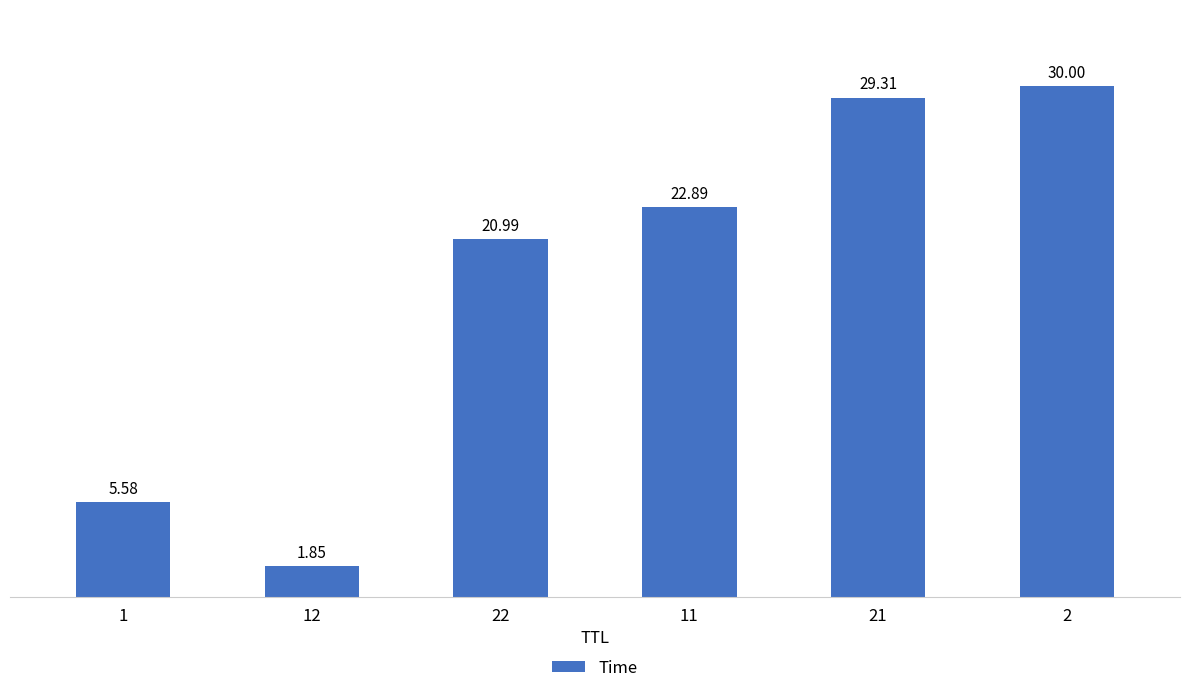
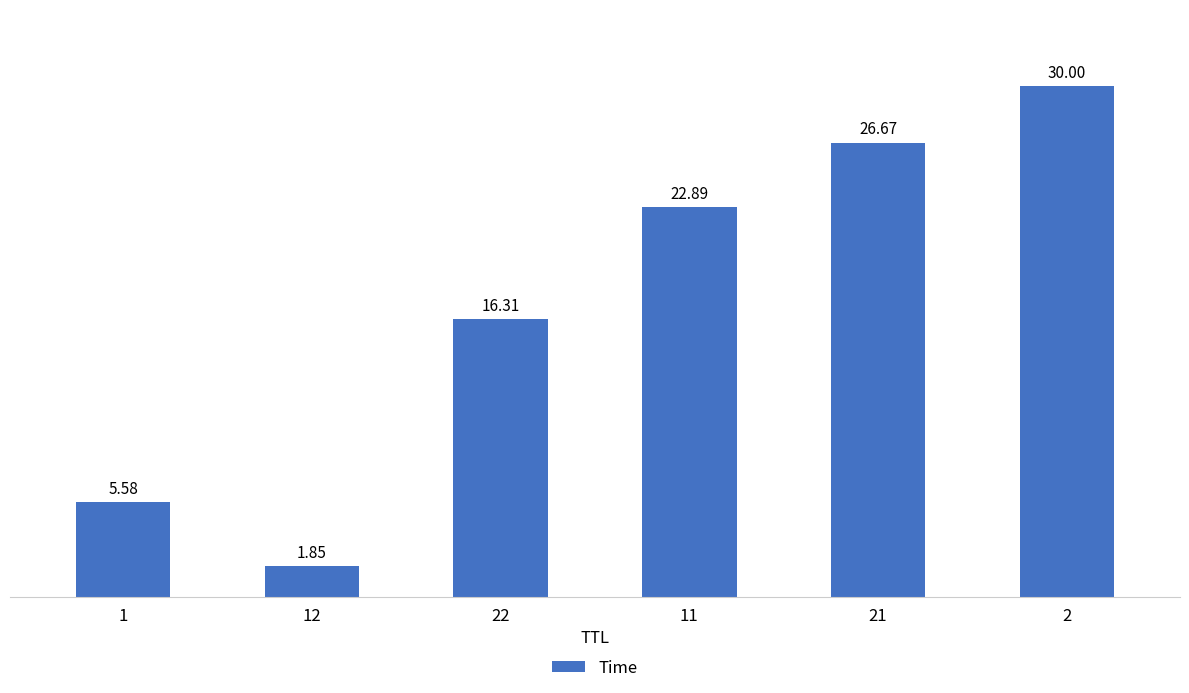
  {
    "1": 5.58,
    "12": 1.85,
-   "22": 20.99,
+   "22": 16.31,
    "11": 22.89,
-   "21": 29.31,
+   "21": 26.67,
    "2": 30.00
  }
